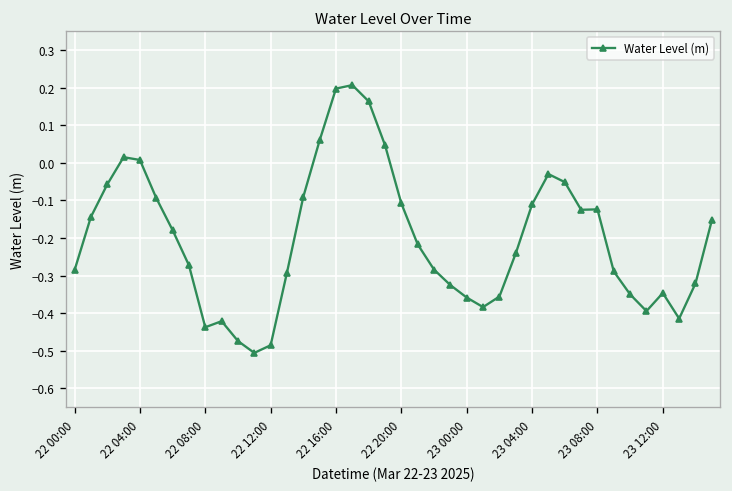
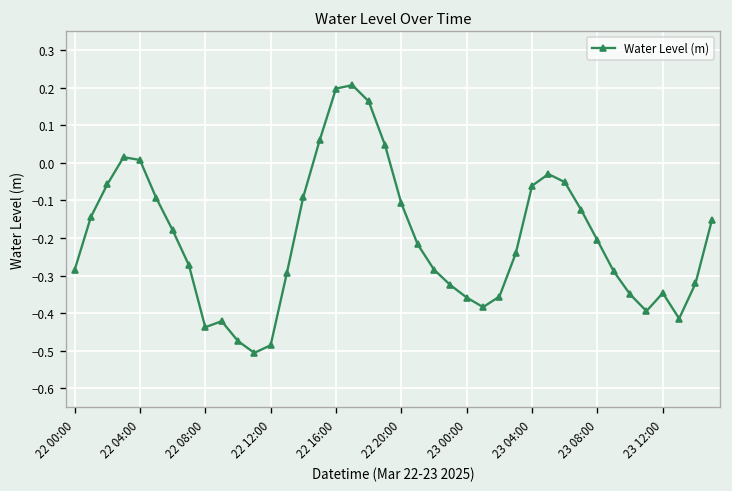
  {
    "22 00:00": -0.29,
    "22 04:00": 0.01,
    "22 08:00": -0.44,
    "22 12:00": -0.49,
    "22 16:00": 0.20,
    "22 20:00": -0.11,
    "23 00:00": -0.36,
-   "23 04:00": -0.11,
-   "23 08:00": -0.12,
+   "23 04:00": -0.06,
+   "23 08:00": -0.21,
    "23 12:00": -0.35
  }
